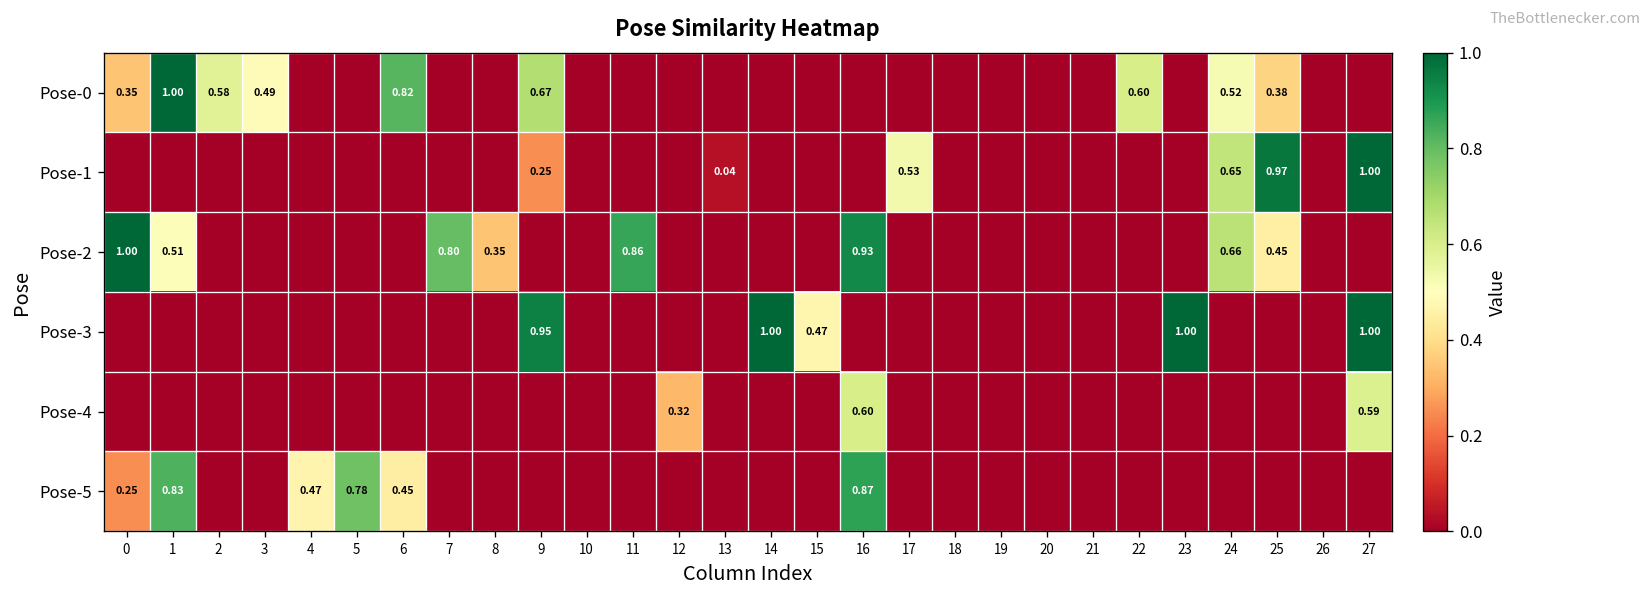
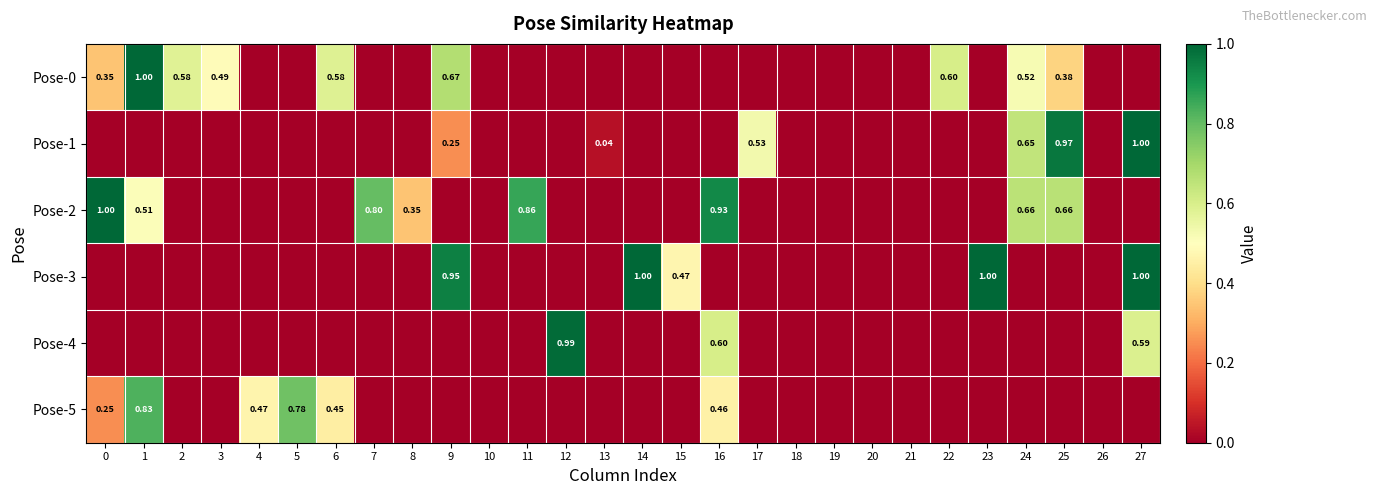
  {
    "Pose-0": {
      "0": 0.35,
      "1": 1.00,
      "2": 0.58,
      "3": 0.49,
-     "6": 0.82,
+     "6": 0.58,
      "9": 0.67,
      "22": 0.60,
      "24": 0.52,
      "25": 0.38
    },
    "Pose-1": {
      "9": 0.25,
      "13": 0.04,
      "17": 0.53,
      "24": 0.65,
      "25": 0.97,
      "27": 1.00
    },
    "Pose-2": {
      "0": 1.00,
      "1": 0.51,
      "7": 0.80,
      "8": 0.35,
      "11": 0.86,
      "16": 0.93,
      "24": 0.66,
-     "25": 0.45
+     "25": 0.66
    },
    "Pose-3": {
      "9": 0.95,
      "14": 1.00,
      "15": 0.47,
      "23": 1.00,
      "27": 1.00
    },
    "Pose-4": {
-     "12": 0.32,
+     "12": 0.99,
      "16": 0.60,
      "27": 0.59
    },
    "Pose-5": {
      "0": 0.25,
      "1": 0.83,
      "4": 0.47,
      "5": 0.78,
      "6": 0.45,
-     "16": 0.87
+     "16": 0.46
    }
  }
